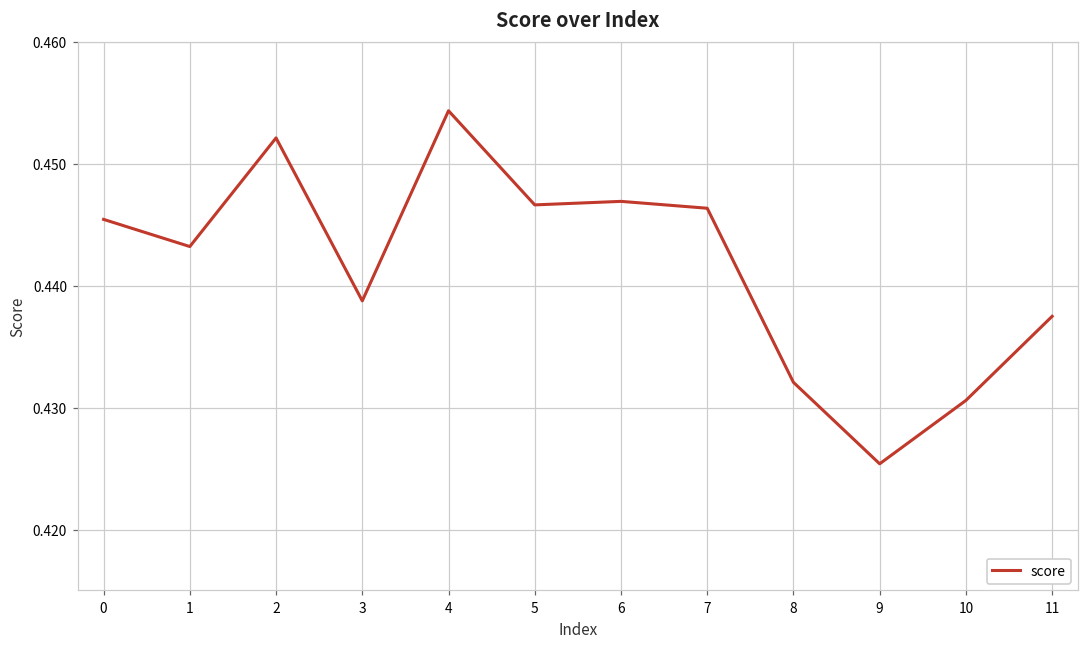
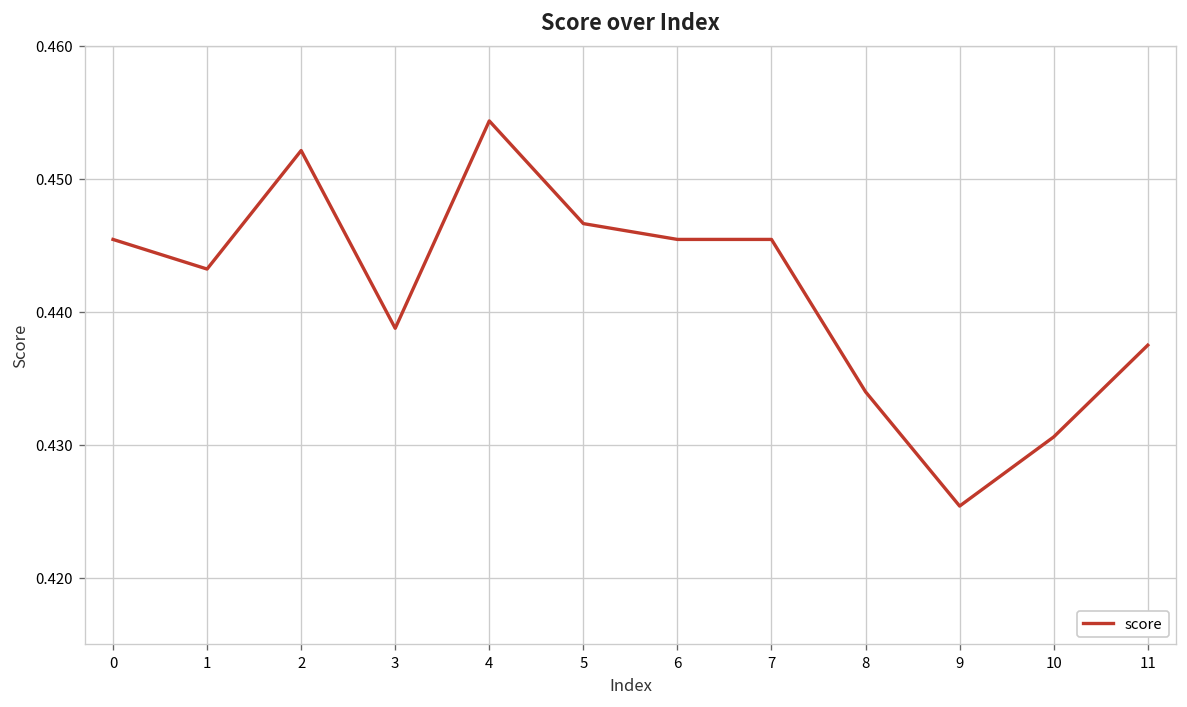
  {
    "0": 0.4454,
    "1": 0.4432,
    "2": 0.4521,
    "3": 0.4388,
    "4": 0.4543,
    "5": 0.4466,
-   "6": 0.4469,
-   "7": 0.4463,
-   "8": 0.4321,
+   "6": 0.4454,
+   "7": 0.4454,
+   "8": 0.4340,
    "9": 0.4254,
    "10": 0.4306,
    "11": 0.4375
  }
